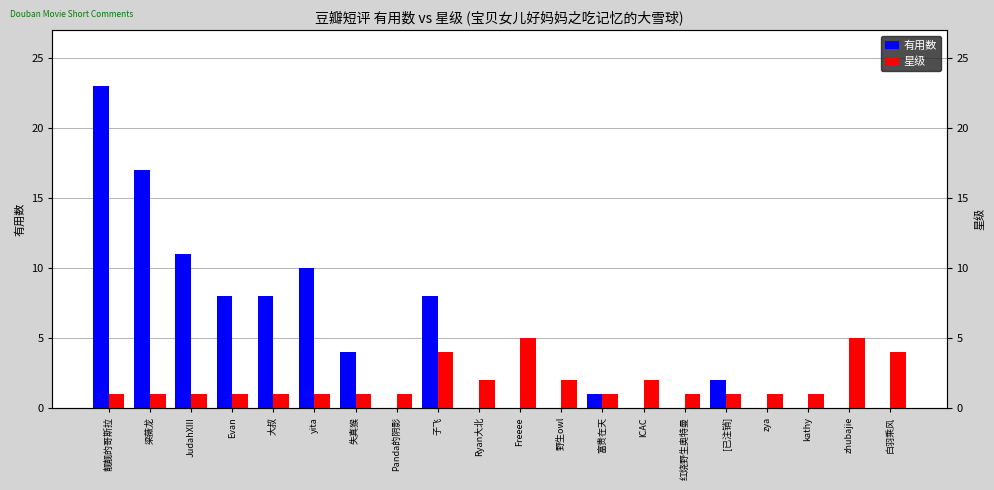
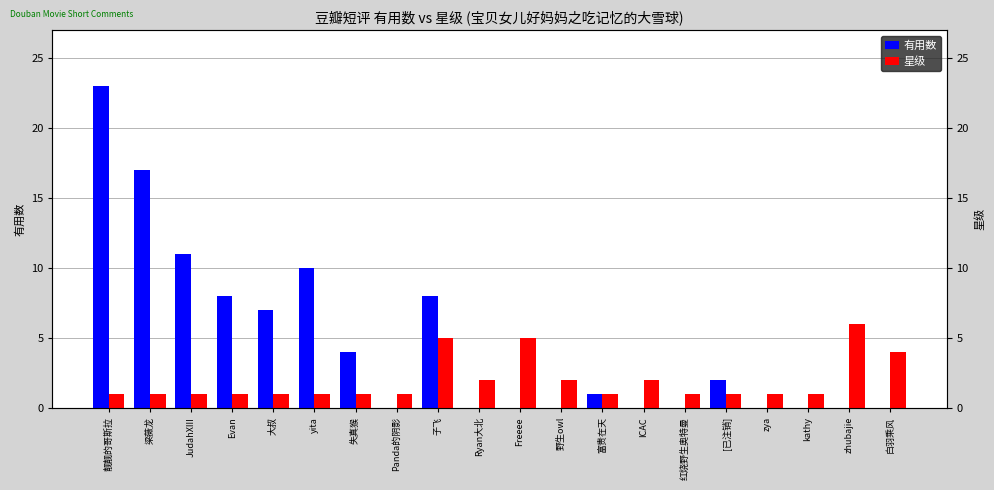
  {
    "有用数": {
      "靓靓的哥斯拉": 23,
      "梁薇龙": 17,
      "JudahXIII": 11,
      "Evan": 8,
-     "大叔": 8,
+     "大叔": 7,
      "yita": 10,
      "失真猴": 4,
      "Panda的阴影": 0,
      "子飞": 8,
      "Ryan大北": 0,
      "Freeee": 0,
      "野生owl": 0,
      "富贵在天": 1,
      "ICAC": 0,
      "红烧野生奥特曼": 0,
      "[已注销]": 2,
      "zya": 0,
      "kathy": 0,
      "zhubajie": 0,
      "白羽乘风": 0
    },
    "星级": {
      "靓靓的哥斯拉": 1,
      "梁薇龙": 1,
      "JudahXIII": 1,
      "Evan": 1,
      "大叔": 1,
      "yita": 1,
      "失真猴": 1,
      "Panda的阴影": 1,
-     "子飞": 4,
+     "子飞": 5,
      "Ryan大北": 2,
      "Freeee": 5,
      "野生owl": 2,
      "富贵在天": 1,
      "ICAC": 2,
      "红烧野生奥特曼": 1,
      "[已注销]": 1,
      "zya": 1,
      "kathy": 1,
-     "zhubajie": 5,
+     "zhubajie": 6,
      "白羽乘风": 4
    }
  }
